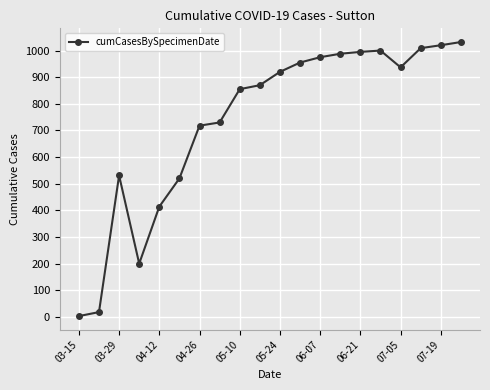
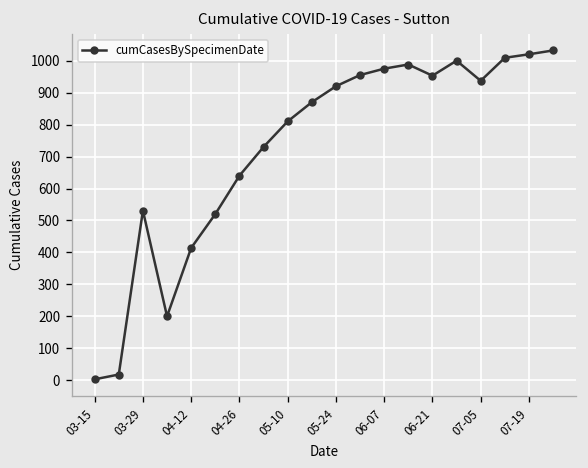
  {
    "03-15": 0,
    "03-29": 530,
    "04-12": 410,
-   "04-26": 720,
-   "05-10": 860,
+   "04-26": 640,
+   "05-10": 810,
    "05-24": 920,
    "06-07": 980,
-   "06-21": 1000,
+   "06-21": 950,
    "07-05": 940,
    "07-19": 1020
  }
